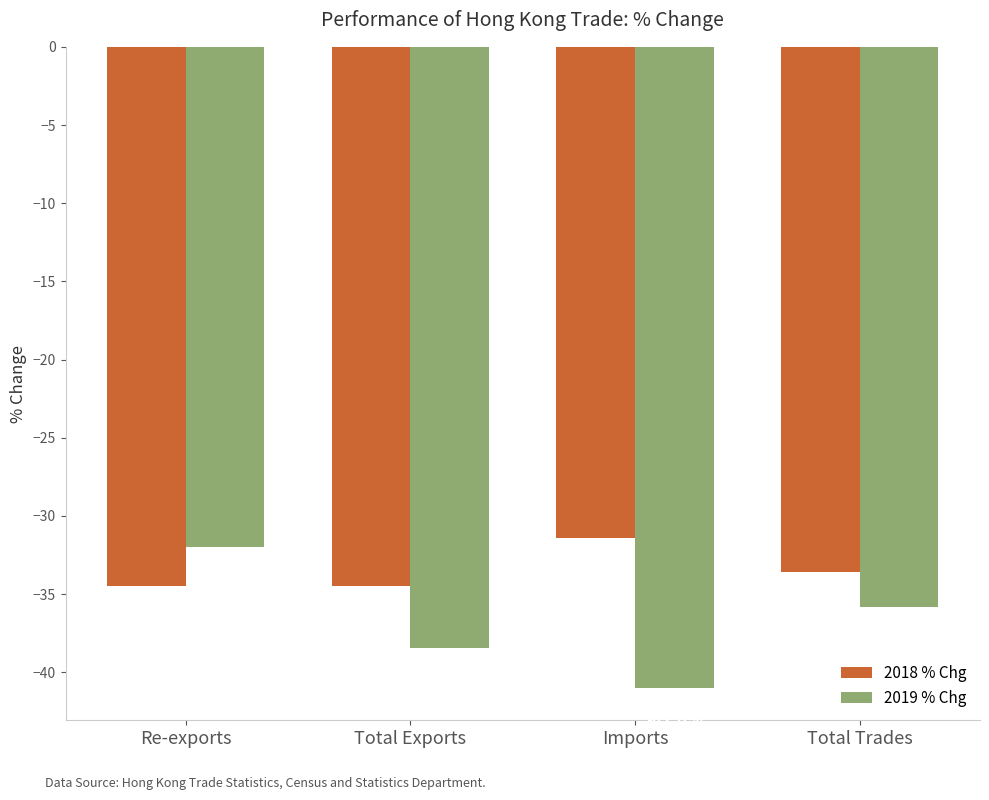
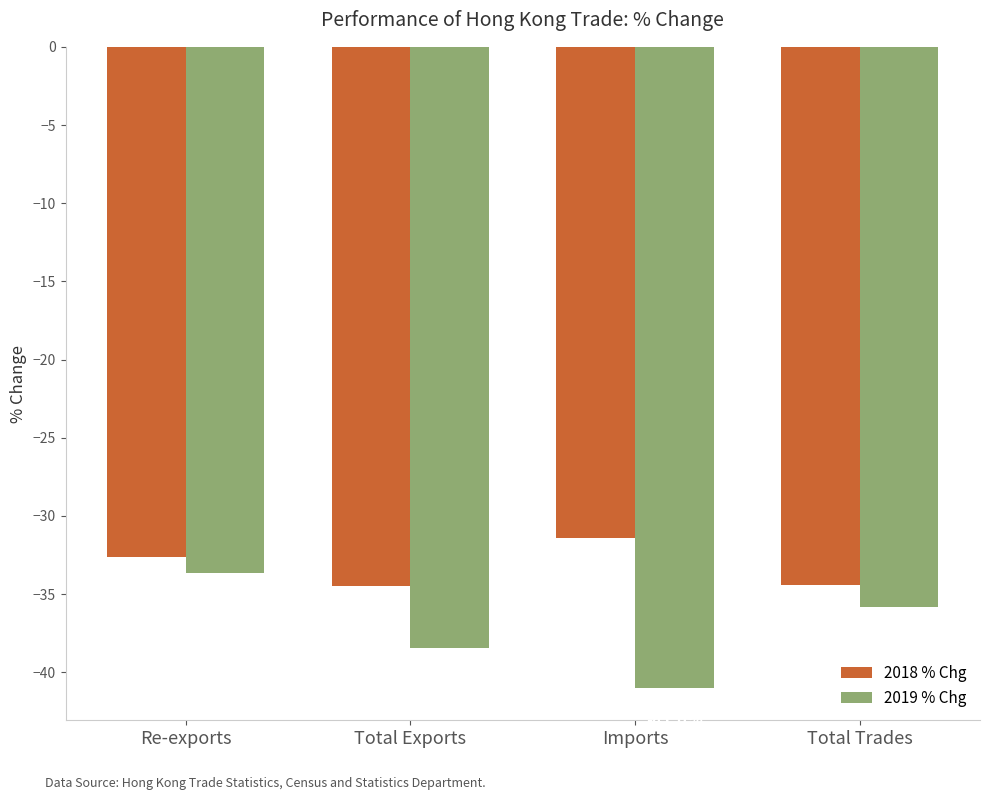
  {
    "2018 % Chg": {
-     "Re-exports": -34.5,
+     "Re-exports": -32.6,
      "Total Exports": -34.5,
      "Imports": -31.4,
-     "Total Trades": -33.6
+     "Total Trades": -34.4
    },
    "2019 % Chg": {
-     "Re-exports": -32.0,
+     "Re-exports": -33.6,
      "Total Exports": -38.4,
      "Imports": -41.0,
      "Total Trades": -35.8
    }
  }
